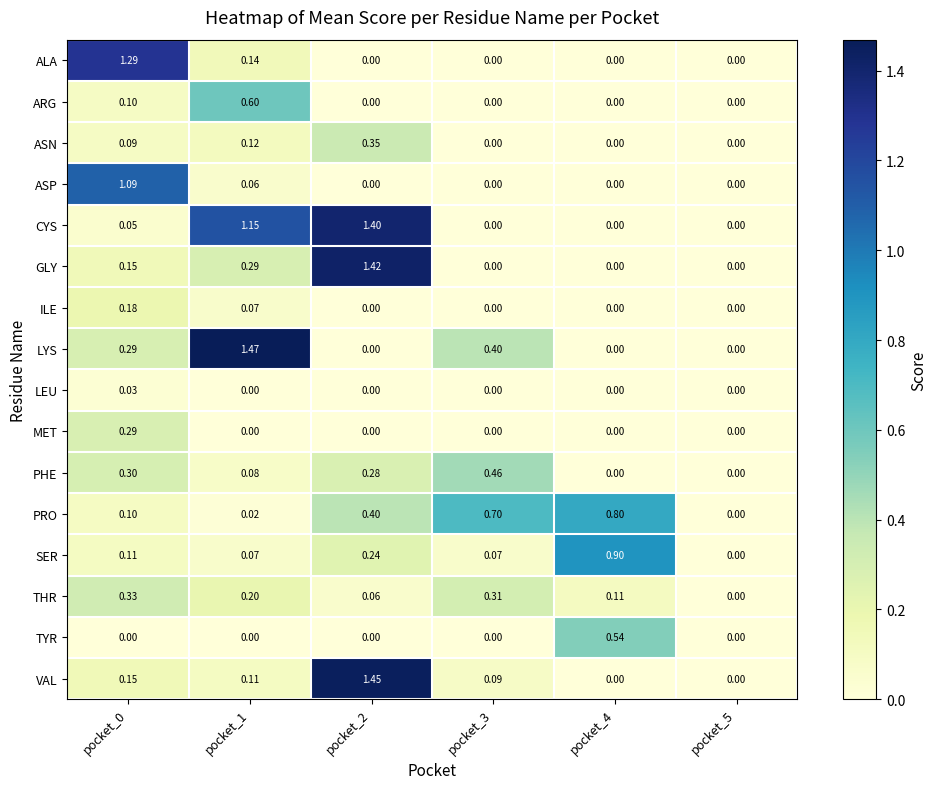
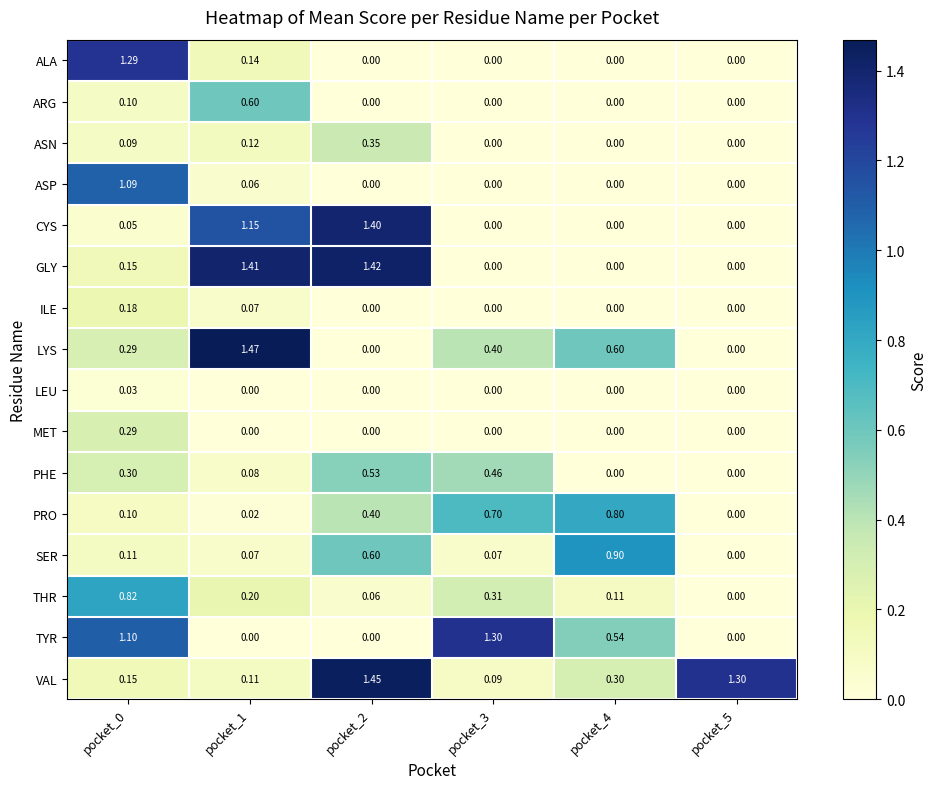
  {
    "ALA": {
      "pocket_0": 1.29,
      "pocket_1": 0.14,
      "pocket_2": 0.00,
      "pocket_3": 0.00,
      "pocket_4": 0.00,
      "pocket_5": 0.00
    },
    "ARG": {
      "pocket_0": 0.10,
      "pocket_1": 0.60,
      "pocket_2": 0.00,
      "pocket_3": 0.00,
      "pocket_4": 0.00,
      "pocket_5": 0.00
    },
    "ASN": {
      "pocket_0": 0.09,
      "pocket_1": 0.12,
      "pocket_2": 0.35,
      "pocket_3": 0.00,
      "pocket_4": 0.00,
      "pocket_5": 0.00
    },
    "ASP": {
      "pocket_0": 1.09,
      "pocket_1": 0.06,
      "pocket_2": 0.00,
      "pocket_3": 0.00,
      "pocket_4": 0.00,
      "pocket_5": 0.00
    },
    "CYS": {
      "pocket_0": 0.05,
      "pocket_1": 1.15,
      "pocket_2": 1.40,
      "pocket_3": 0.00,
      "pocket_4": 0.00,
      "pocket_5": 0.00
    },
    "GLY": {
      "pocket_0": 0.15,
-     "pocket_1": 0.29,
+     "pocket_1": 1.41,
      "pocket_2": 1.42,
      "pocket_3": 0.00,
      "pocket_4": 0.00,
      "pocket_5": 0.00
    },
    "ILE": {
      "pocket_0": 0.18,
      "pocket_1": 0.07,
      "pocket_2": 0.00,
      "pocket_3": 0.00,
      "pocket_4": 0.00,
      "pocket_5": 0.00
    },
    "LYS": {
      "pocket_0": 0.29,
      "pocket_1": 1.47,
      "pocket_2": 0.00,
      "pocket_3": 0.40,
-     "pocket_4": 0.00,
+     "pocket_4": 0.60,
      "pocket_5": 0.00
    },
    "LEU": {
      "pocket_0": 0.03,
      "pocket_1": 0.00,
      "pocket_2": 0.00,
      "pocket_3": 0.00,
      "pocket_4": 0.00,
      "pocket_5": 0.00
    },
    "MET": {
      "pocket_0": 0.29,
      "pocket_1": 0.00,
      "pocket_2": 0.00,
      "pocket_3": 0.00,
      "pocket_4": 0.00,
      "pocket_5": 0.00
    },
    "PHE": {
      "pocket_0": 0.30,
      "pocket_1": 0.08,
-     "pocket_2": 0.28,
+     "pocket_2": 0.53,
      "pocket_3": 0.46,
      "pocket_4": 0.00,
      "pocket_5": 0.00
    },
    "PRO": {
      "pocket_0": 0.10,
      "pocket_1": 0.02,
      "pocket_2": 0.40,
      "pocket_3": 0.70,
      "pocket_4": 0.80,
      "pocket_5": 0.00
    },
    "SER": {
      "pocket_0": 0.11,
      "pocket_1": 0.07,
-     "pocket_2": 0.24,
+     "pocket_2": 0.60,
      "pocket_3": 0.07,
      "pocket_4": 0.90,
      "pocket_5": 0.00
    },
    "THR": {
-     "pocket_0": 0.33,
+     "pocket_0": 0.82,
      "pocket_1": 0.20,
      "pocket_2": 0.06,
      "pocket_3": 0.31,
      "pocket_4": 0.11,
      "pocket_5": 0.00
    },
    "TYR": {
-     "pocket_0": 0.00,
+     "pocket_0": 1.10,
      "pocket_1": 0.00,
      "pocket_2": 0.00,
-     "pocket_3": 0.00,
+     "pocket_3": 1.30,
      "pocket_4": 0.54,
      "pocket_5": 0.00
    },
    "VAL": {
      "pocket_0": 0.15,
      "pocket_1": 0.11,
      "pocket_2": 1.45,
      "pocket_3": 0.09,
-     "pocket_4": 0.00,
-     "pocket_5": 0.00
+     "pocket_4": 0.30,
+     "pocket_5": 1.30
    }
  }
